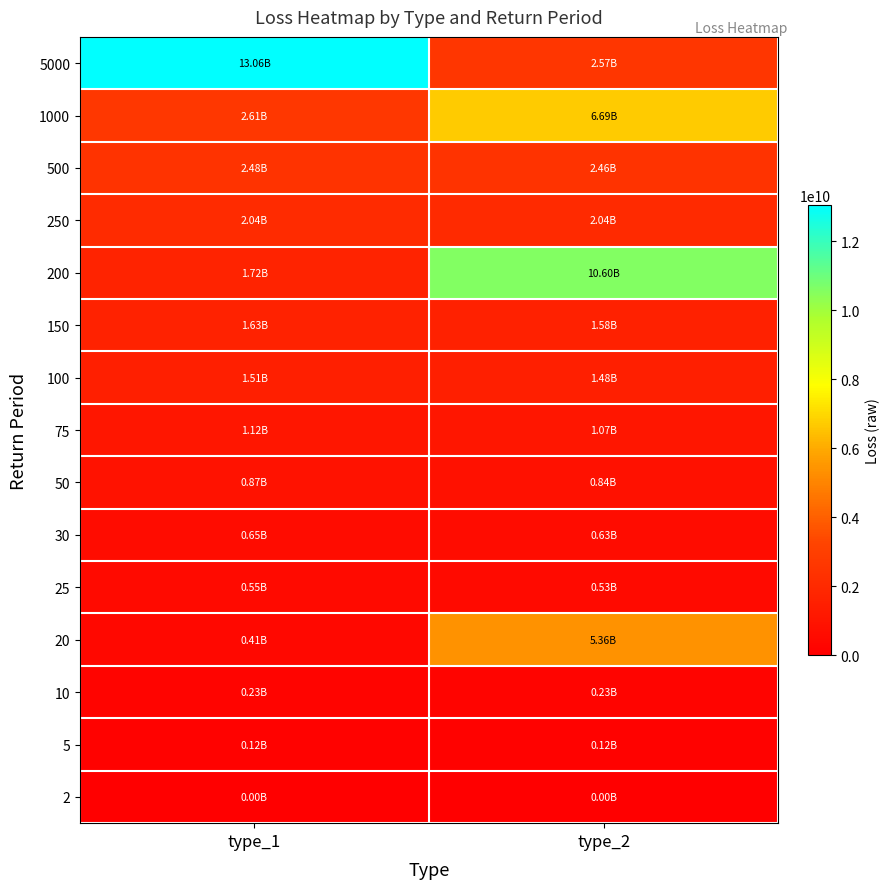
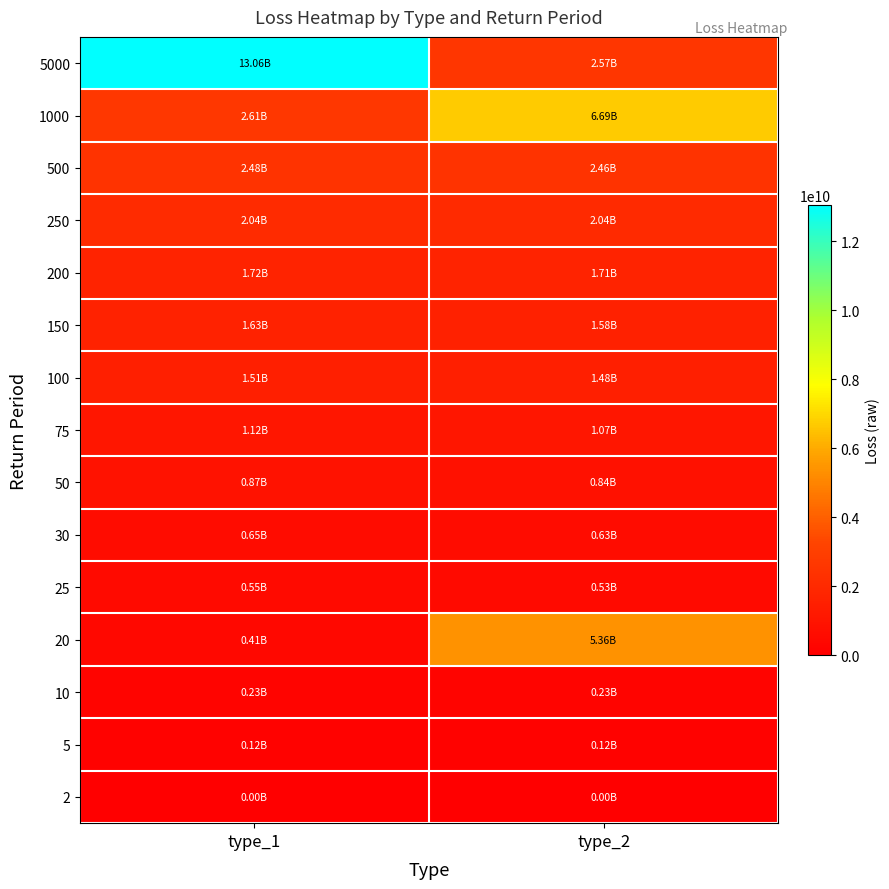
  {
    "5000": {
      "type_1": "13.06B",
      "type_2": "2.57B"
    },
    "1000": {
      "type_1": "2.61B",
      "type_2": "6.69B"
    },
    "500": {
      "type_1": "2.48B",
      "type_2": "2.46B"
    },
    "250": {
      "type_1": "2.04B",
      "type_2": "2.04B"
    },
    "200": {
      "type_1": "1.72B",
-     "type_2": "10.60B"
+     "type_2": "1.71B"
    },
    "150": {
      "type_1": "1.63B",
      "type_2": "1.58B"
    },
    "100": {
      "type_1": "1.51B",
      "type_2": "1.48B"
    },
    "75": {
      "type_1": "1.12B",
      "type_2": "1.07B"
    },
    "50": {
      "type_1": "0.87B",
      "type_2": "0.84B"
    },
    "30": {
      "type_1": "0.65B",
      "type_2": "0.63B"
    },
    "25": {
      "type_1": "0.55B",
      "type_2": "0.53B"
    },
    "20": {
      "type_1": "0.41B",
      "type_2": "5.36B"
    },
    "10": {
      "type_1": "0.23B",
      "type_2": "0.23B"
    },
    "5": {
      "type_1": "0.12B",
      "type_2": "0.12B"
    },
    "2": {
      "type_1": "0.00B",
      "type_2": "0.00B"
    }
  }
